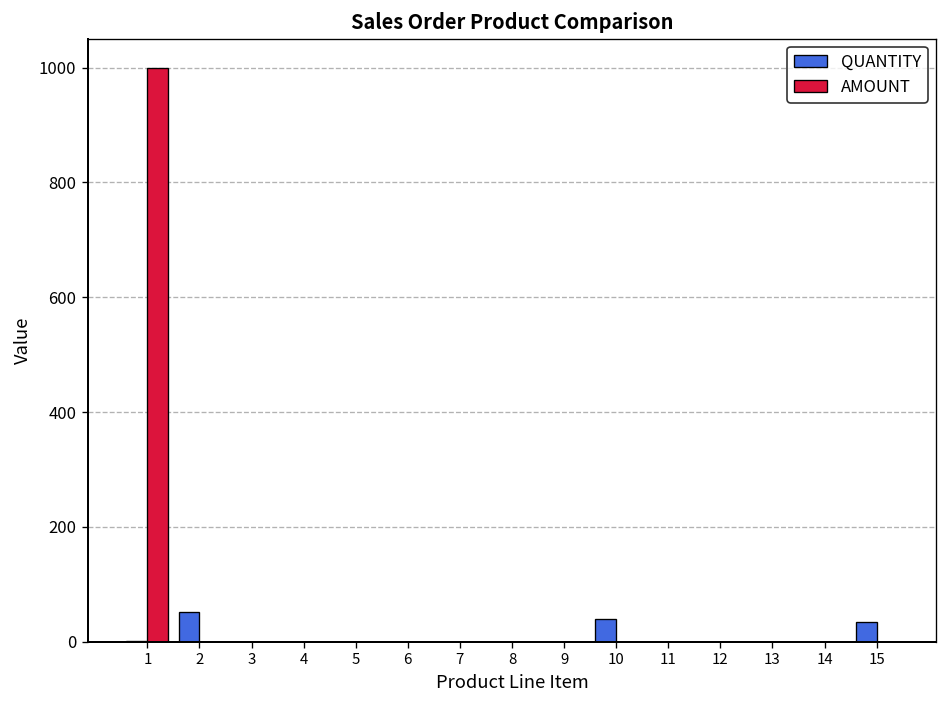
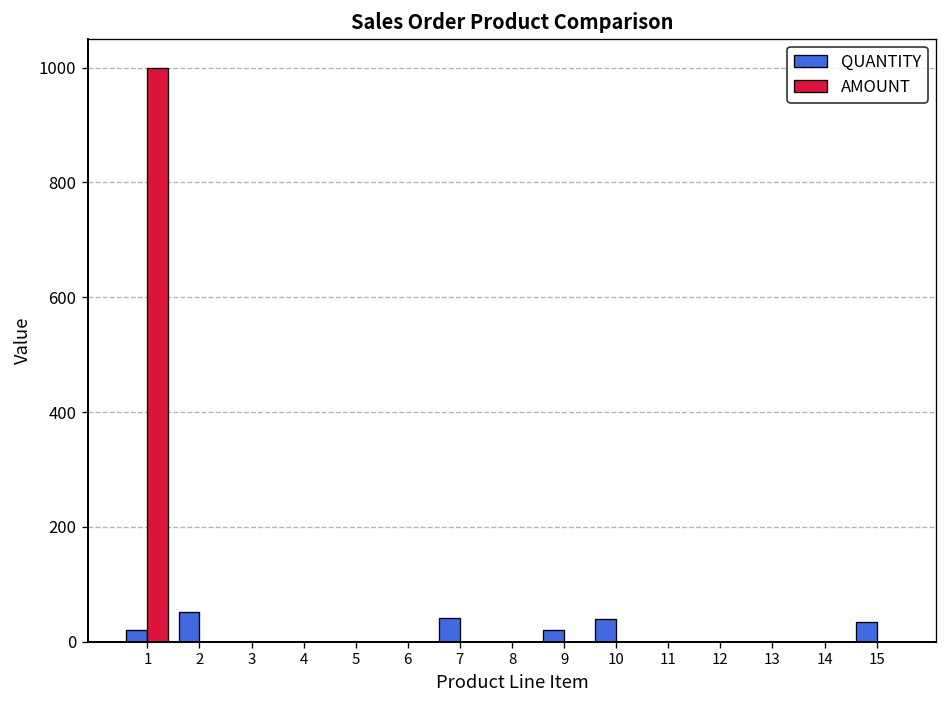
  {
    "QUANTITY": {
-     "1": 0,
+     "1": 20,
      "2": 50,
      "3": 0,
      "4": 0,
      "5": 0,
      "6": 0,
-     "7": 0,
+     "7": 40,
      "8": 0,
-     "9": 0,
+     "9": 20,
      "10": 40,
      "11": 0,
      "12": 0,
      "13": 0,
      "14": 0,
      "15": 40
    },
    "AMOUNT": {
      "1": 1000,
      "2": 0,
      "3": 0,
      "4": 0,
      "5": 0,
      "6": 0,
      "7": 0,
      "8": 0,
      "9": 0,
      "10": 0,
      "11": 0,
      "12": 0,
      "13": 0,
      "14": 0,
      "15": 0
    }
  }
